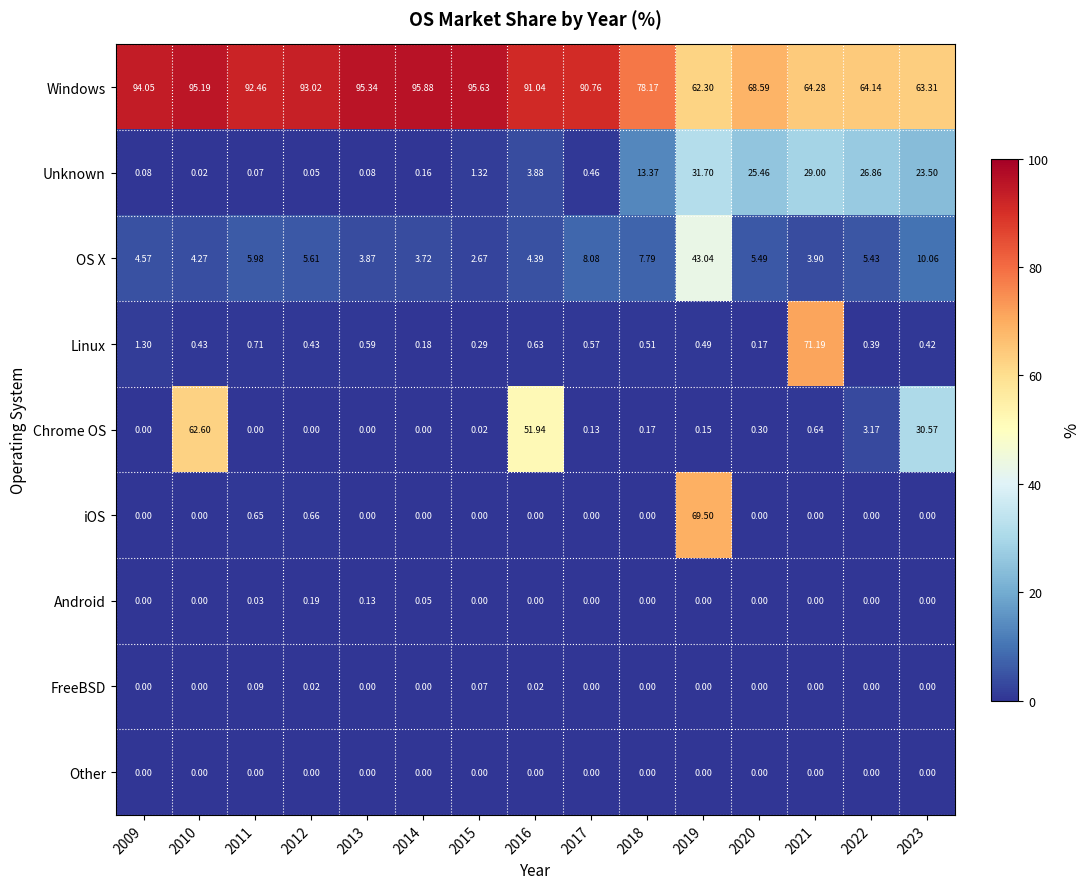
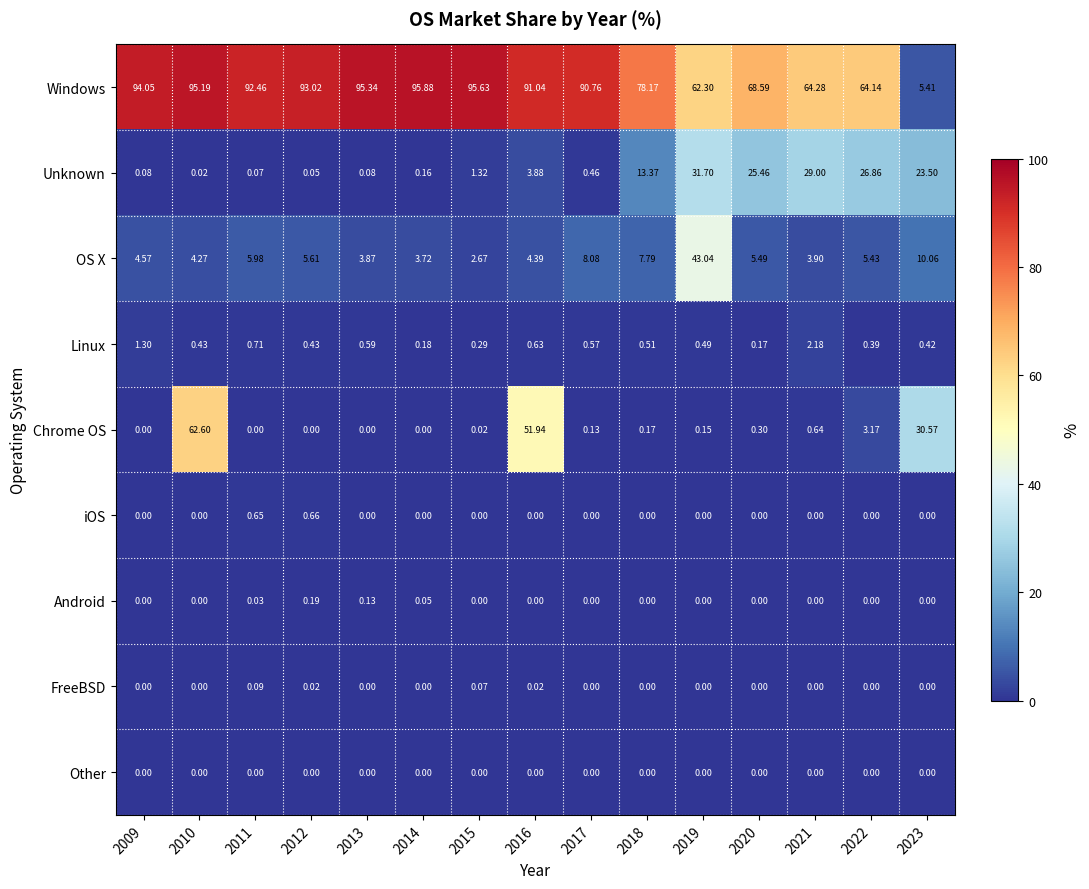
  {
    "Windows": {
      "2009": 94.05,
      "2010": 95.19,
      "2011": 92.46,
      "2012": 93.02,
      "2013": 95.34,
      "2014": 95.88,
      "2015": 95.63,
      "2016": 91.04,
      "2017": 90.76,
      "2018": 78.17,
      "2019": 62.30,
      "2020": 68.59,
      "2021": 64.28,
      "2022": 64.14,
-     "2023": 63.31
+     "2023": 5.41
    },
    "Unknown": {
      "2009": 0.08,
      "2010": 0.02,
      "2011": 0.07,
      "2012": 0.05,
      "2013": 0.08,
      "2014": 0.16,
      "2015": 1.32,
      "2016": 3.88,
      "2017": 0.46,
      "2018": 13.37,
      "2019": 31.70,
      "2020": 25.46,
      "2021": 29.00,
      "2022": 26.86,
      "2023": 23.50
    },
    "OS X": {
      "2009": 4.57,
      "2010": 4.27,
      "2011": 5.98,
      "2012": 5.61,
      "2013": 3.87,
      "2014": 3.72,
      "2015": 2.67,
      "2016": 4.39,
      "2017": 8.08,
      "2018": 7.79,
      "2019": 43.04,
      "2020": 5.49,
      "2021": 3.90,
      "2022": 5.43,
      "2023": 10.06
    },
    "Linux": {
      "2009": 1.30,
      "2010": 0.43,
      "2011": 0.71,
      "2012": 0.43,
      "2013": 0.59,
      "2014": 0.18,
      "2015": 0.29,
      "2016": 0.63,
      "2017": 0.57,
      "2018": 0.51,
      "2019": 0.49,
      "2020": 0.17,
-     "2021": 71.19,
+     "2021": 2.18,
      "2022": 0.39,
      "2023": 0.42
    },
    "Chrome OS": {
      "2009": 0.00,
      "2010": 62.60,
      "2011": 0.00,
      "2012": 0.00,
      "2013": 0.00,
      "2014": 0.00,
      "2015": 0.02,
      "2016": 51.94,
      "2017": 0.13,
      "2018": 0.17,
      "2019": 0.15,
      "2020": 0.30,
      "2021": 0.64,
      "2022": 3.17,
      "2023": 30.57
    },
    "iOS": {
      "2009": 0.00,
      "2010": 0.00,
      "2011": 0.65,
      "2012": 0.66,
      "2013": 0.00,
      "2014": 0.00,
      "2015": 0.00,
      "2016": 0.00,
      "2017": 0.00,
      "2018": 0.00,
-     "2019": 69.50,
+     "2019": 0.00,
      "2020": 0.00,
      "2021": 0.00,
      "2022": 0.00,
      "2023": 0.00
    },
    "Android": {
      "2009": 0.00,
      "2010": 0.00,
      "2011": 0.03,
      "2012": 0.19,
      "2013": 0.13,
      "2014": 0.05,
      "2015": 0.00,
      "2016": 0.00,
      "2017": 0.00,
      "2018": 0.00,
      "2019": 0.00,
      "2020": 0.00,
      "2021": 0.00,
      "2022": 0.00,
      "2023": 0.00
    },
    "FreeBSD": {
      "2009": 0.00,
      "2010": 0.00,
      "2011": 0.09,
      "2012": 0.02,
      "2013": 0.00,
      "2014": 0.00,
      "2015": 0.07,
      "2016": 0.02,
      "2017": 0.00,
      "2018": 0.00,
      "2019": 0.00,
      "2020": 0.00,
      "2021": 0.00,
      "2022": 0.00,
      "2023": 0.00
    },
    "Other": {
      "2009": 0.00,
      "2010": 0.00,
      "2011": 0.00,
      "2012": 0.00,
      "2013": 0.00,
      "2014": 0.00,
      "2015": 0.00,
      "2016": 0.00,
      "2017": 0.00,
      "2018": 0.00,
      "2019": 0.00,
      "2020": 0.00,
      "2021": 0.00,
      "2022": 0.00,
      "2023": 0.00
    }
  }
